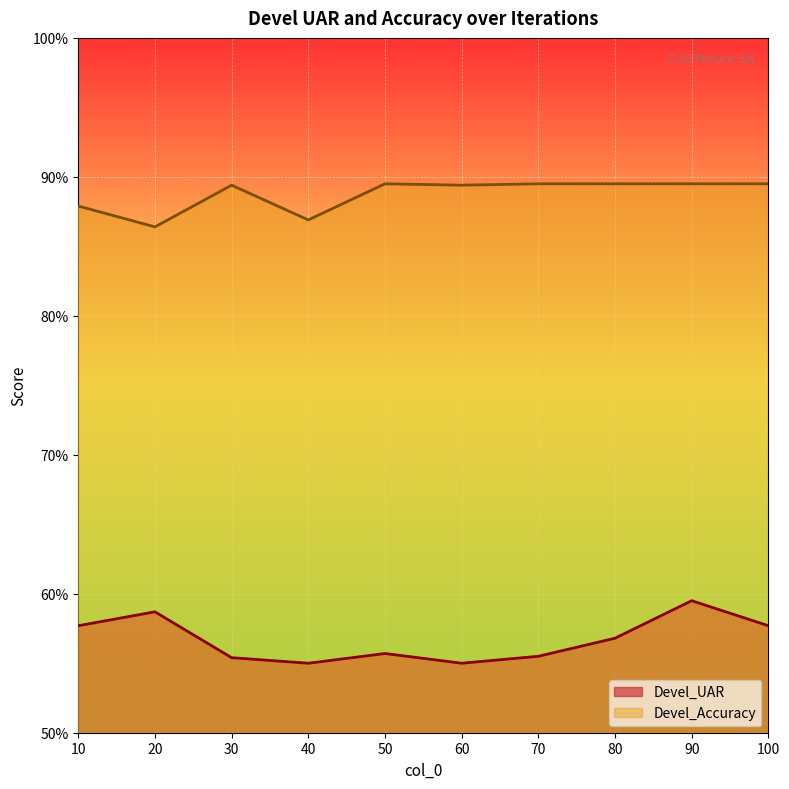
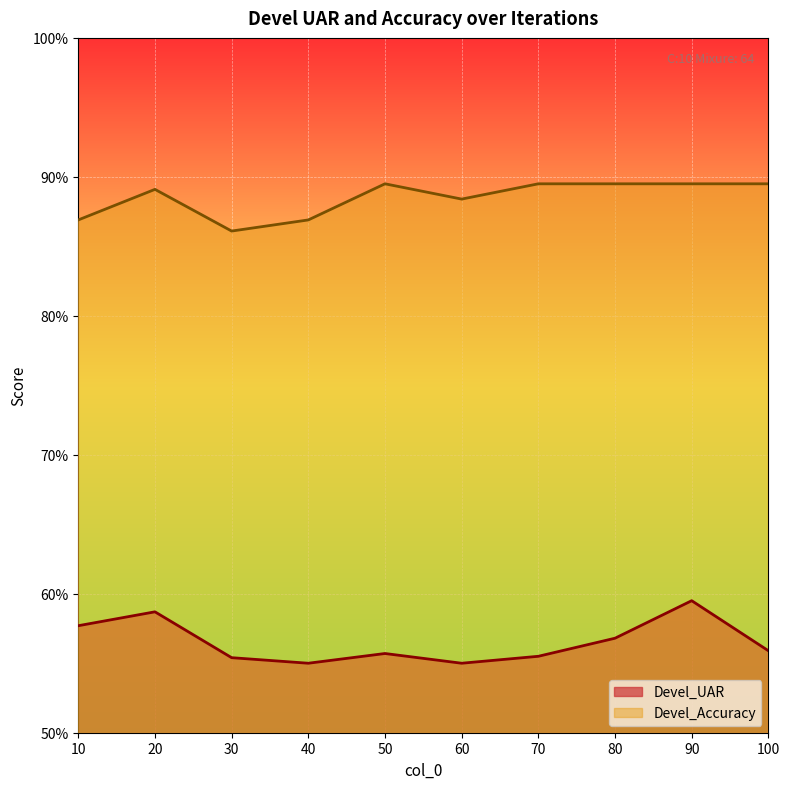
  {
    "Devel_UAR": {
      "10": "57.7%",
      "20": "58.7%",
      "30": "55.4%",
      "40": "55.0%",
      "50": "55.7%",
      "60": "55.0%",
      "70": "55.5%",
      "80": "56.8%",
      "90": "59.5%",
-     "100": "57.7%"
+     "100": "55.9%"
    },
    "Devel_Accuracy": {
-     "10": "87.9%",
-     "20": "86.4%",
-     "30": "89.4%",
+     "10": "86.9%",
+     "20": "89.1%",
+     "30": "86.1%",
      "40": "86.9%",
      "50": "89.5%",
-     "60": "89.4%",
+     "60": "88.4%",
      "70": "89.5%",
      "80": "89.5%",
      "90": "89.5%",
      "100": "89.5%"
    }
  }
